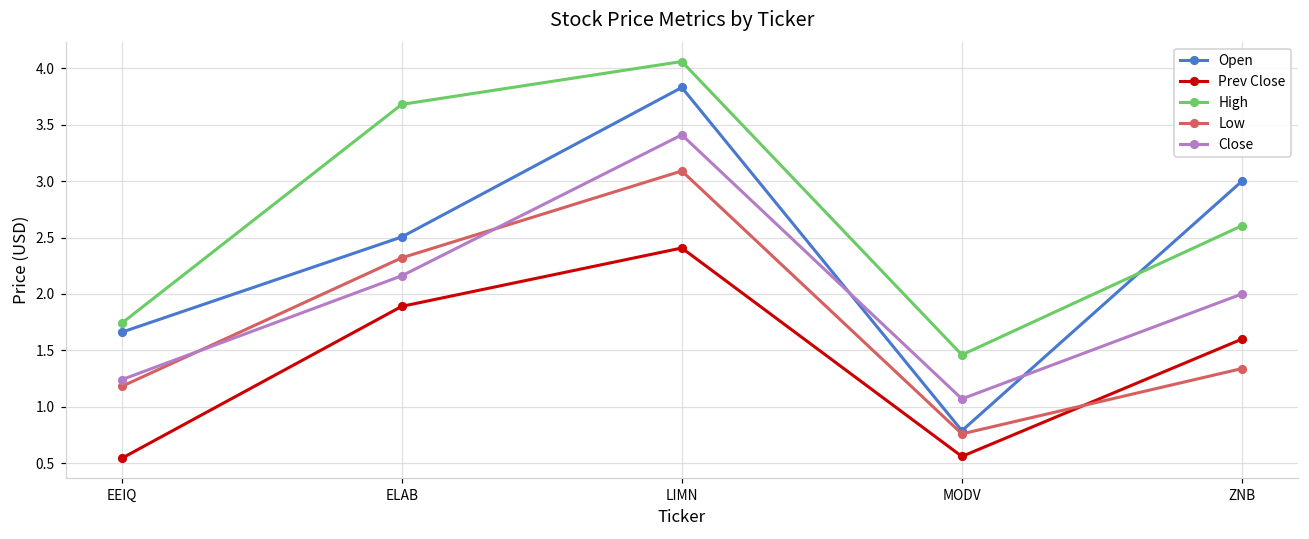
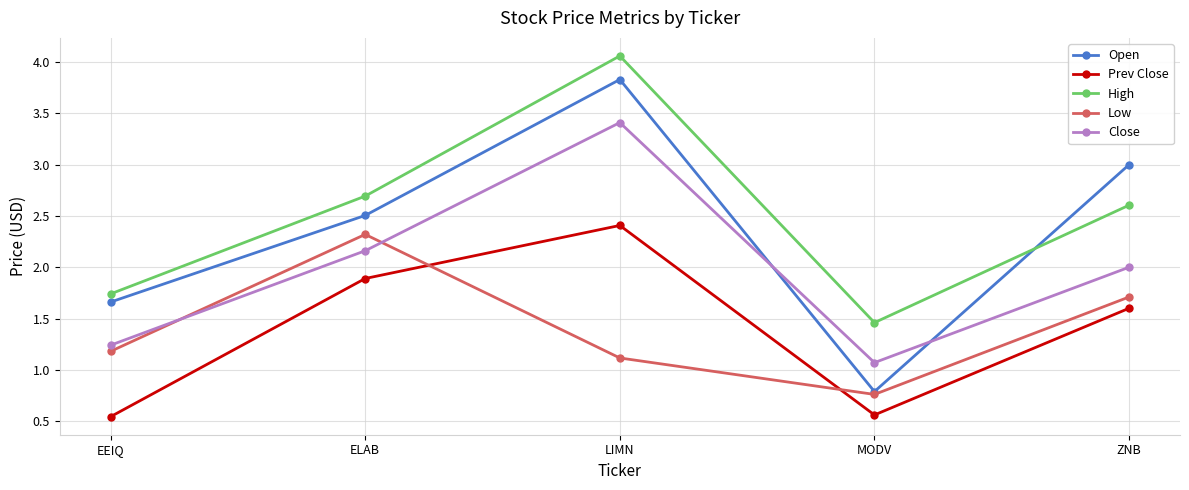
  {
    "Open": {
      "EEIQ": 1.66,
      "ELAB": 2.51,
      "LIMN": 3.83,
      "MODV": 0.79,
      "ZNB": 3.00
    },
    "Prev Close": {
      "EEIQ": 0.54,
      "ELAB": 1.89,
      "LIMN": 2.41,
      "MODV": 0.56,
      "ZNB": 1.60
    },
    "High": {
      "EEIQ": 1.74,
-     "ELAB": 3.68,
+     "ELAB": 2.69,
      "LIMN": 4.06,
      "MODV": 1.46,
      "ZNB": 2.60
    },
    "Low": {
      "EEIQ": 1.18,
      "ELAB": 2.32,
-     "LIMN": 3.09,
+     "LIMN": 1.12,
      "MODV": 0.76,
-     "ZNB": 1.34
+     "ZNB": 1.71
    },
    "Close": {
      "EEIQ": 1.24,
      "ELAB": 2.16,
      "LIMN": 3.41,
      "MODV": 1.07,
      "ZNB": 2.00
    }
  }
